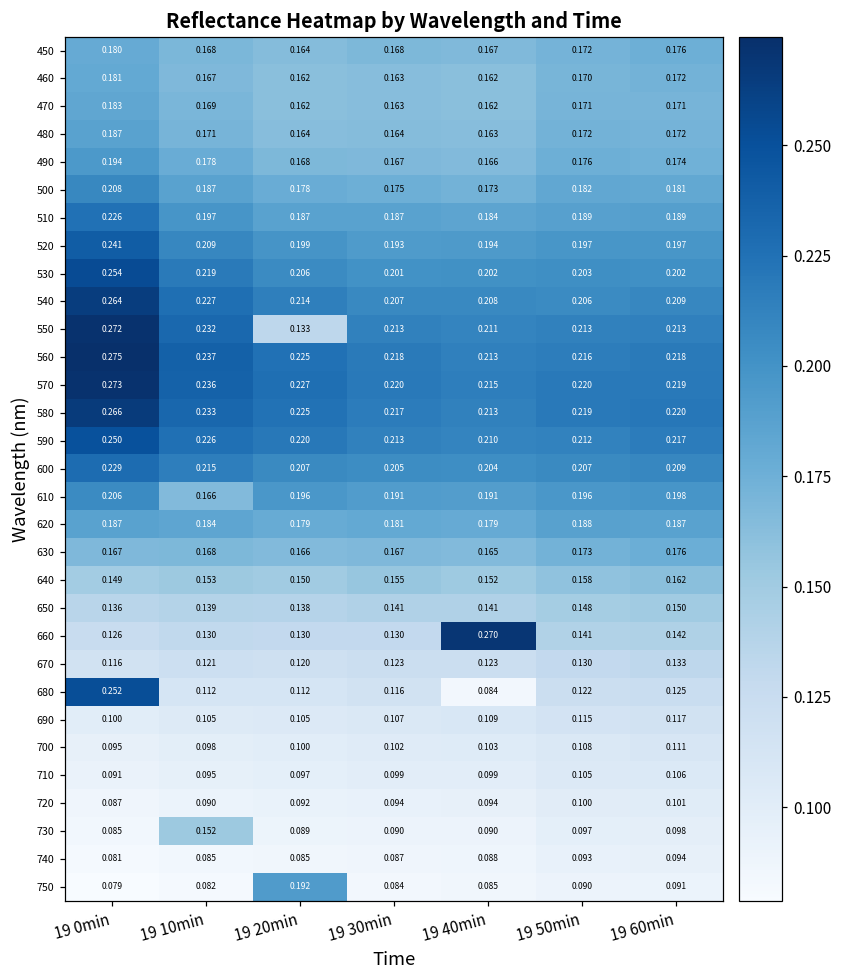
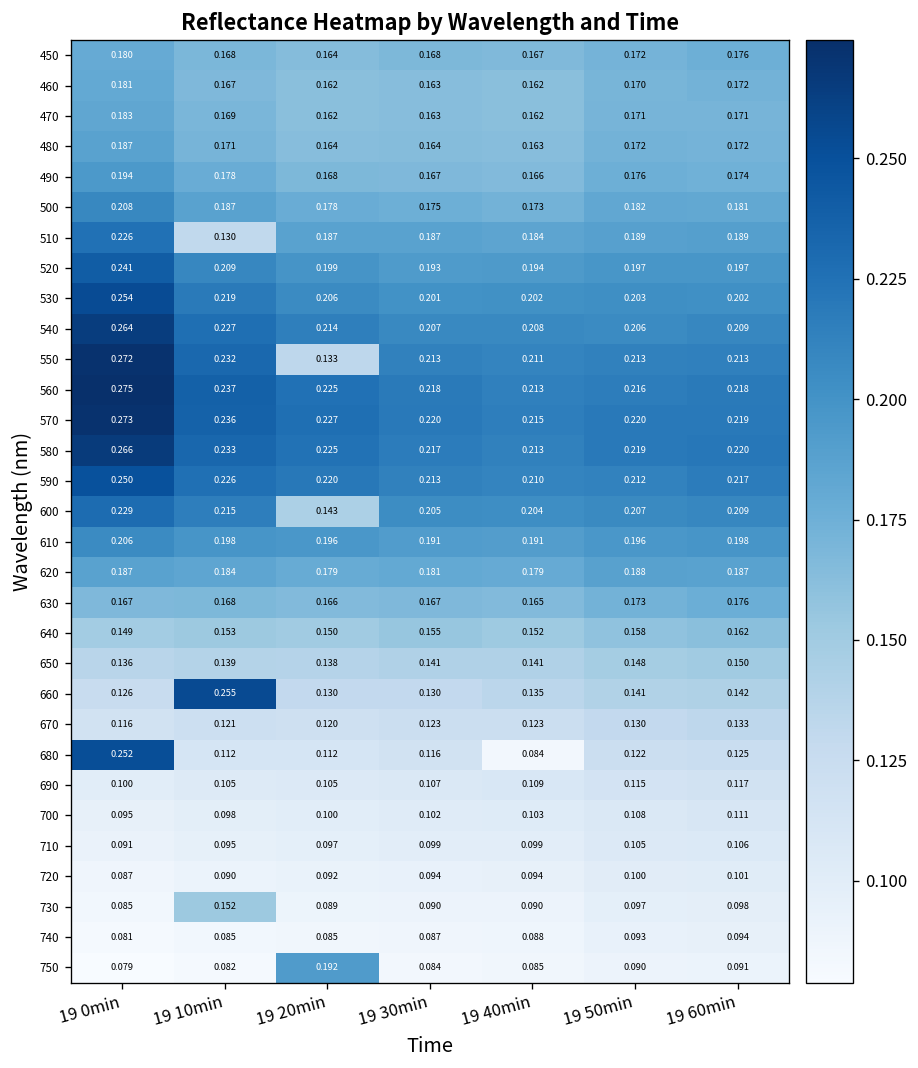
  {
    "510": {
      "19 0min": 0.226,
-     "19 10min": 0.197,
+     "19 10min": 0.130,
      "19 20min": 0.187,
      "19 30min": 0.187,
      "19 40min": 0.184,
      "19 50min": 0.189,
      "19 60min": 0.189
    },
    "600": {
      "19 0min": 0.229,
      "19 10min": 0.215,
-     "19 20min": 0.207,
+     "19 20min": 0.143,
      "19 30min": 0.205,
      "19 40min": 0.204,
      "19 50min": 0.207,
      "19 60min": 0.209
    },
    "610": {
      "19 0min": 0.206,
-     "19 10min": 0.166,
+     "19 10min": 0.198,
      "19 20min": 0.196,
      "19 30min": 0.191,
      "19 40min": 0.191,
      "19 50min": 0.196,
      "19 60min": 0.198
    },
    "660": {
      "19 0min": 0.126,
-     "19 10min": 0.130,
+     "19 10min": 0.255,
      "19 20min": 0.130,
      "19 30min": 0.130,
-     "19 40min": 0.270,
+     "19 40min": 0.135,
      "19 50min": 0.141,
      "19 60min": 0.142
    }
  }
